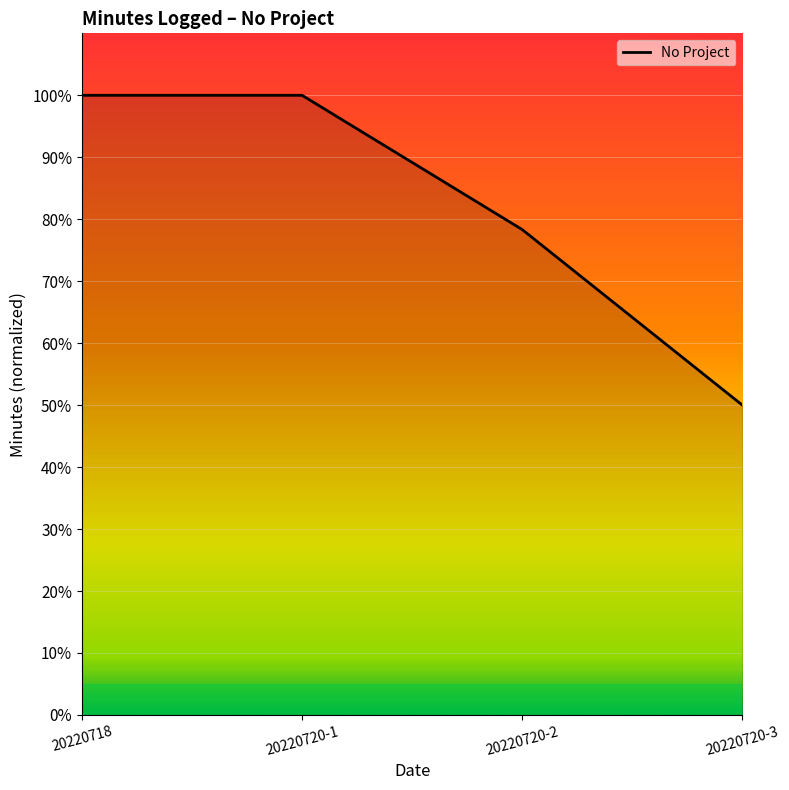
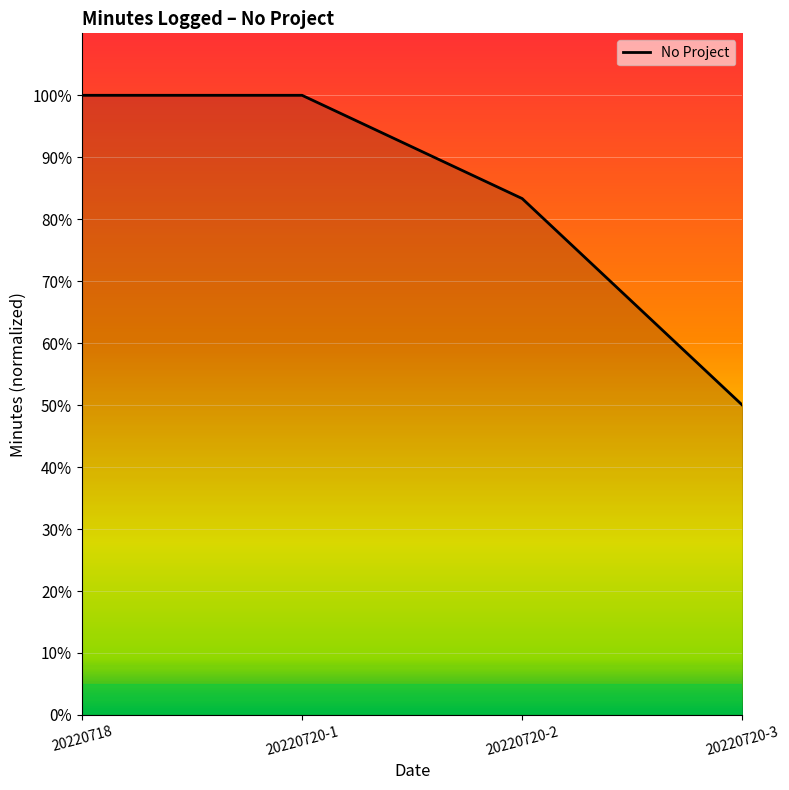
  {
    "20220718": "100%",
    "20220720-1": "100%",
-   "20220720-2": "78%",
+   "20220720-2": "83%",
    "20220720-3": "50%"
  }
